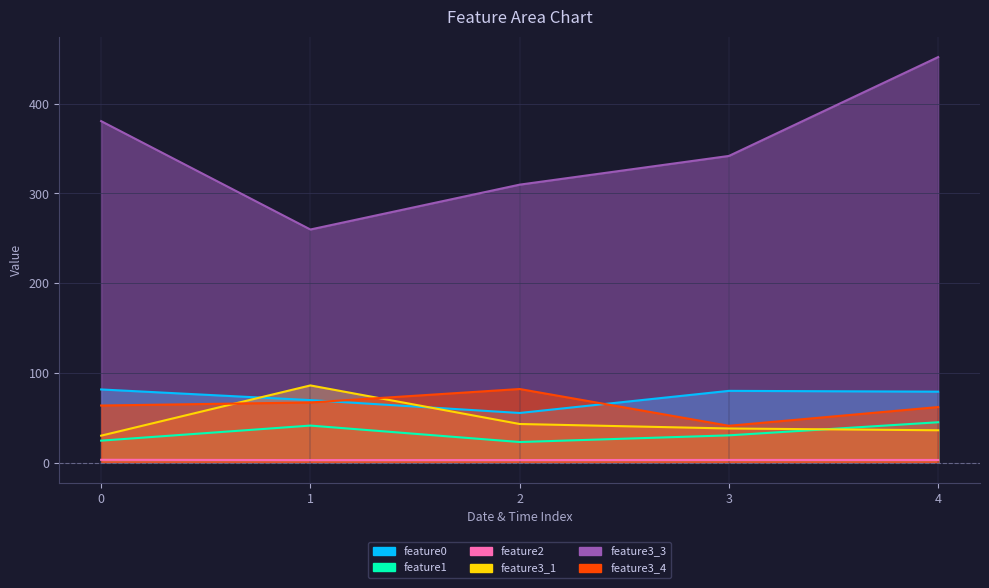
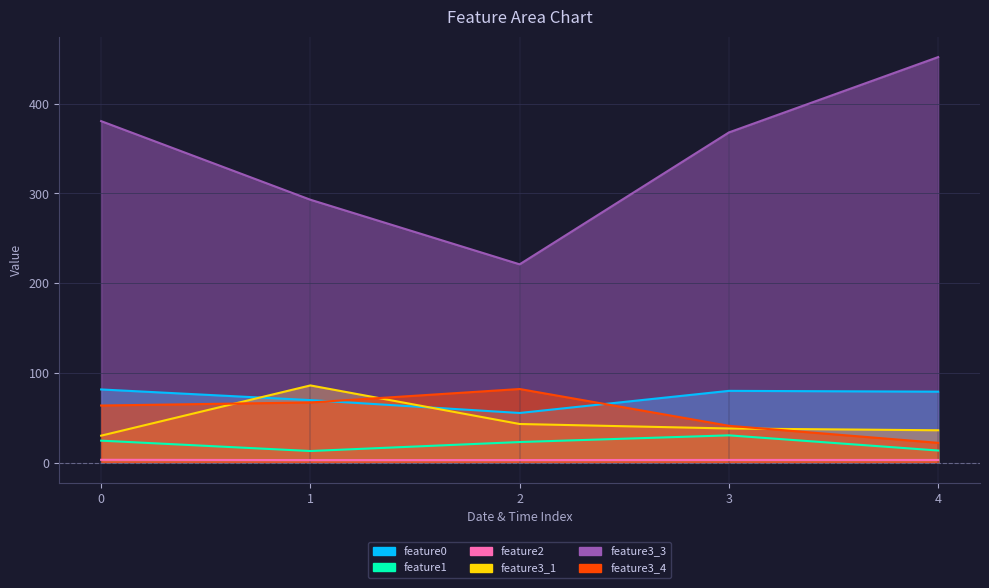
  {
    "feature0": {
      "0": 80,
      "2": 60,
      "3": 80,
      "4": 80
    },
    "feature1": {
      "0": 20,
-     "1": 40,
+     "1": 10,
      "2": 20,
      "3": 30,
-     "4": 40
+     "4": 10
    },
    "feature2": {
      "0": 0,
      "1": 0,
      "2": 0,
      "3": 0,
      "4": 0
    },
    "feature3_1": {
      "0": 30,
      "1": 90,
      "2": 40,
      "3": 40,
      "4": 40
    },
    "feature3_3": {
      "0": 380,
-     "1": 260,
-     "2": 310,
-     "3": 340,
+     "1": 290,
+     "2": 220,
+     "3": 370,
      "4": 450
    },
    "feature3_4": {
      "0": 60,
      "2": 80,
      "3": 40,
-     "4": 60
+     "4": 20
    }
  }
